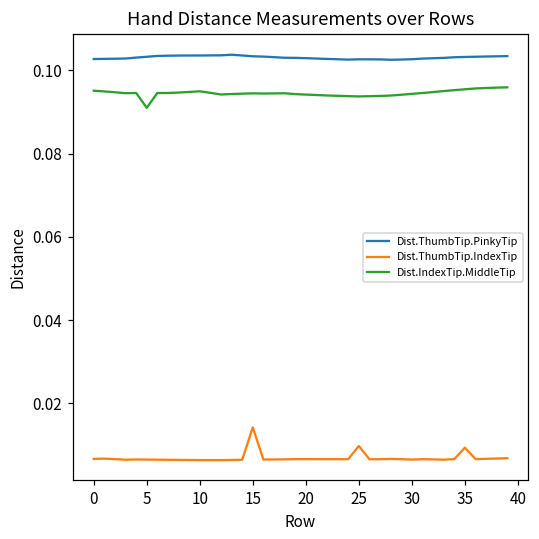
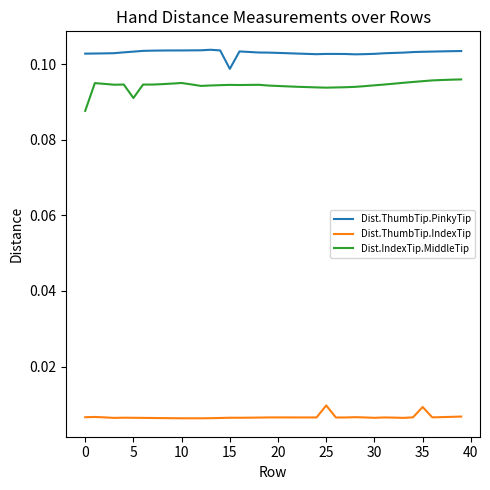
  {
    "Dist.ThumbTip.PinkyTip": {
      "0": 0.103,
      "5": 0.103,
      "10": 0.104,
-     "15": 0.103,
+     "15": 0.099,
      "20": 0.103,
      "25": 0.103,
      "30": 0.103,
      "35": 0.103
    },
    "Dist.ThumbTip.IndexTip": {
      "0": 0.007,
      "5": 0.006,
      "10": 0.006,
-     "15": 0.014,
+     "15": 0.006,
      "20": 0.007,
      "25": 0.010,
      "30": 0.006,
      "35": 0.009
    },
    "Dist.IndexTip.MiddleTip": {
-     "0": 0.095,
+     "0": 0.088,
      "5": 0.091,
      "10": 0.095,
      "15": 0.094,
      "20": 0.094,
      "25": 0.094,
      "30": 0.094,
      "35": 0.095
    }
  }
